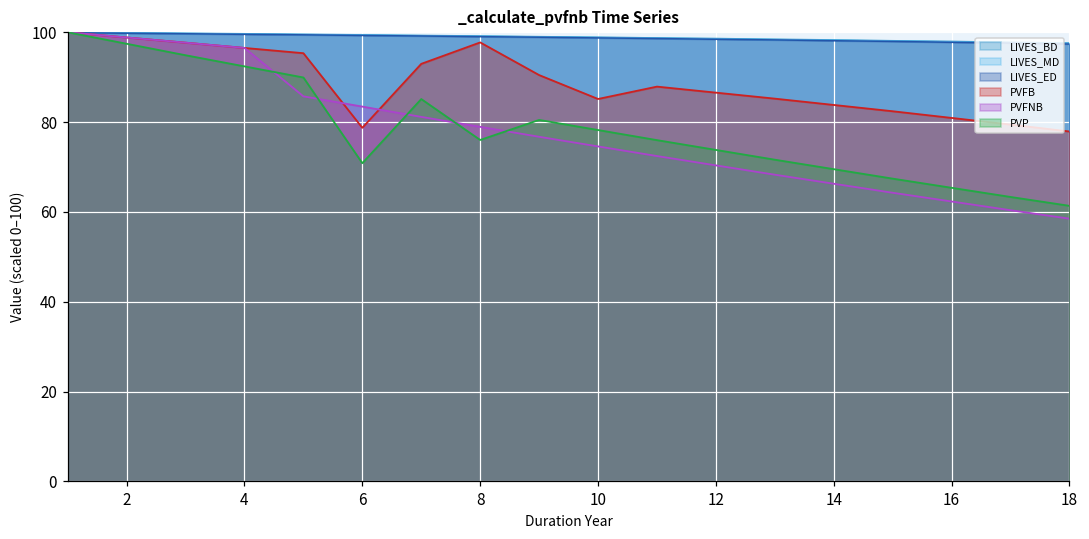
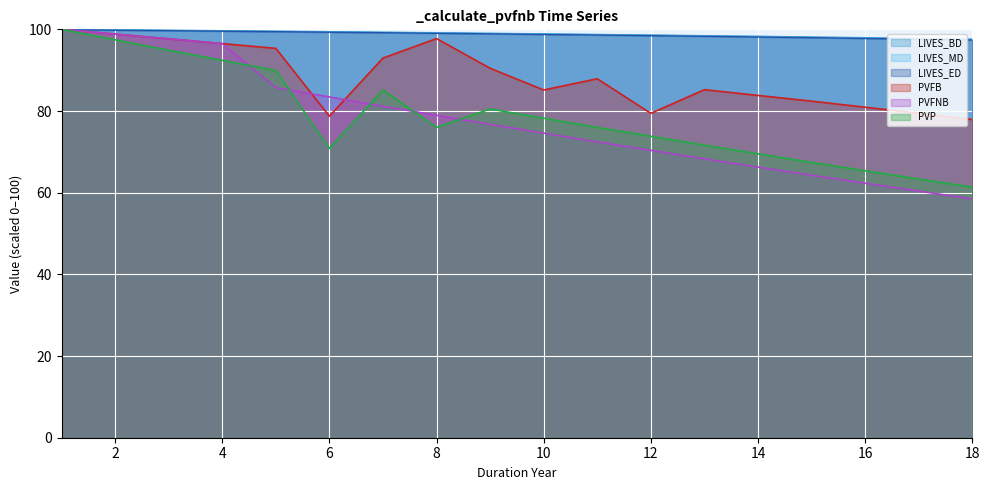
  {
    "PVFB": {
      "6": 79,
      "8": 98,
      "10": 85,
-     "12": 87,
+     "12": 79,
      "14": 84,
      "16": 81,
      "18": 78
    },
    "PVFNB": {
      "6": 83,
      "8": 79,
      "10": 75,
      "12": 70,
      "14": 66,
      "16": 62,
      "18": 59
    },
    "PVP": {
      "2": 97,
      "4": 92,
      "6": 71,
      "8": 76,
      "10": 78,
      "12": 74,
      "14": 70,
      "16": 65,
      "18": 61
    }
  }
